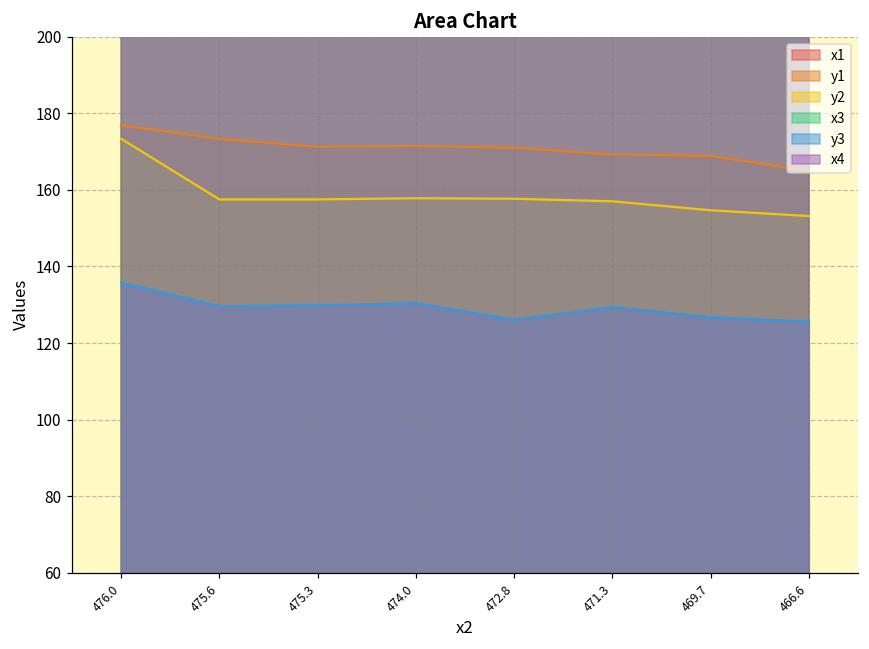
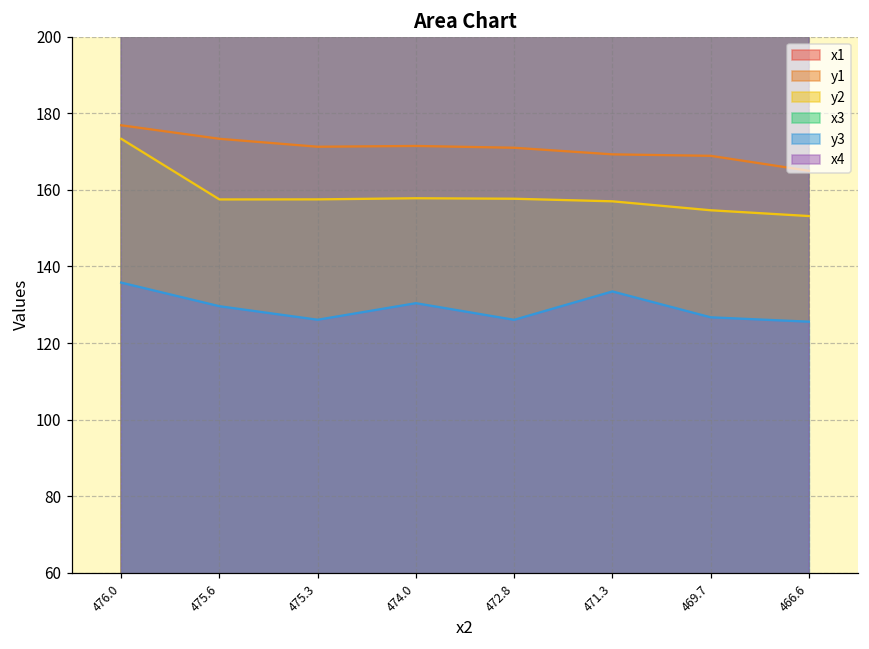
  {
    "y3": {
      "476.0": 136,
      "475.6": 130,
-     "475.3": 130,
+     "475.3": 126,
      "474.0": 130,
      "472.8": 126,
-     "471.3": 129,
+     "471.3": 133,
      "469.7": 127,
      "466.6": 126
    }
  }
